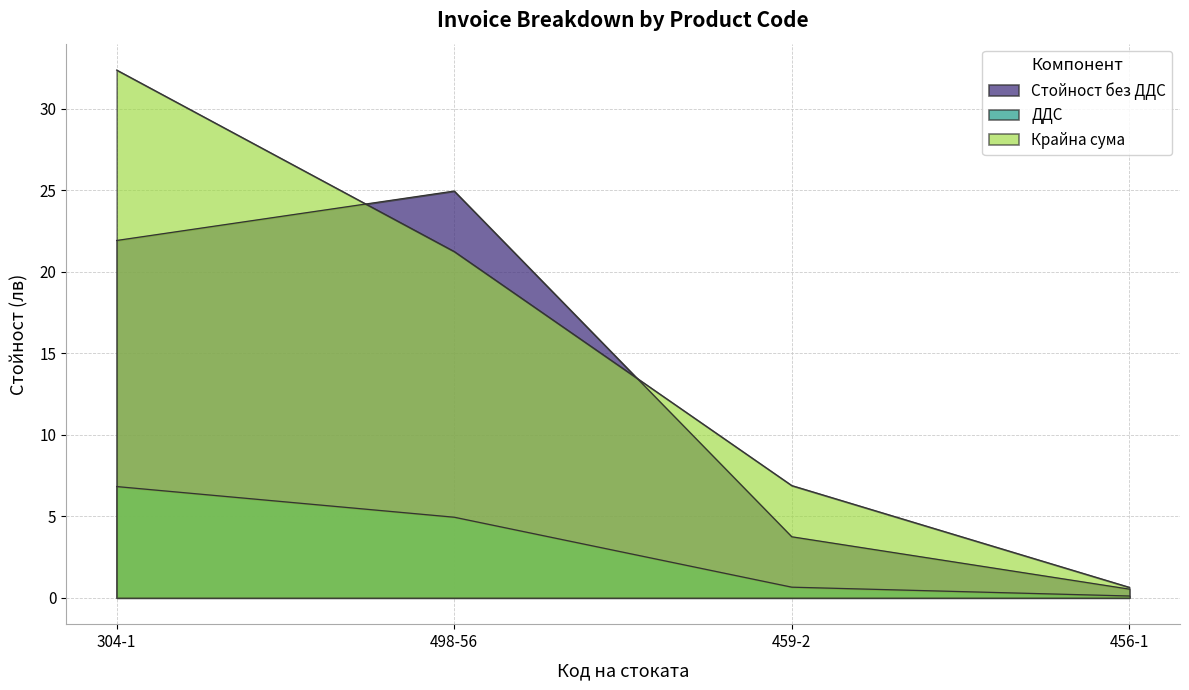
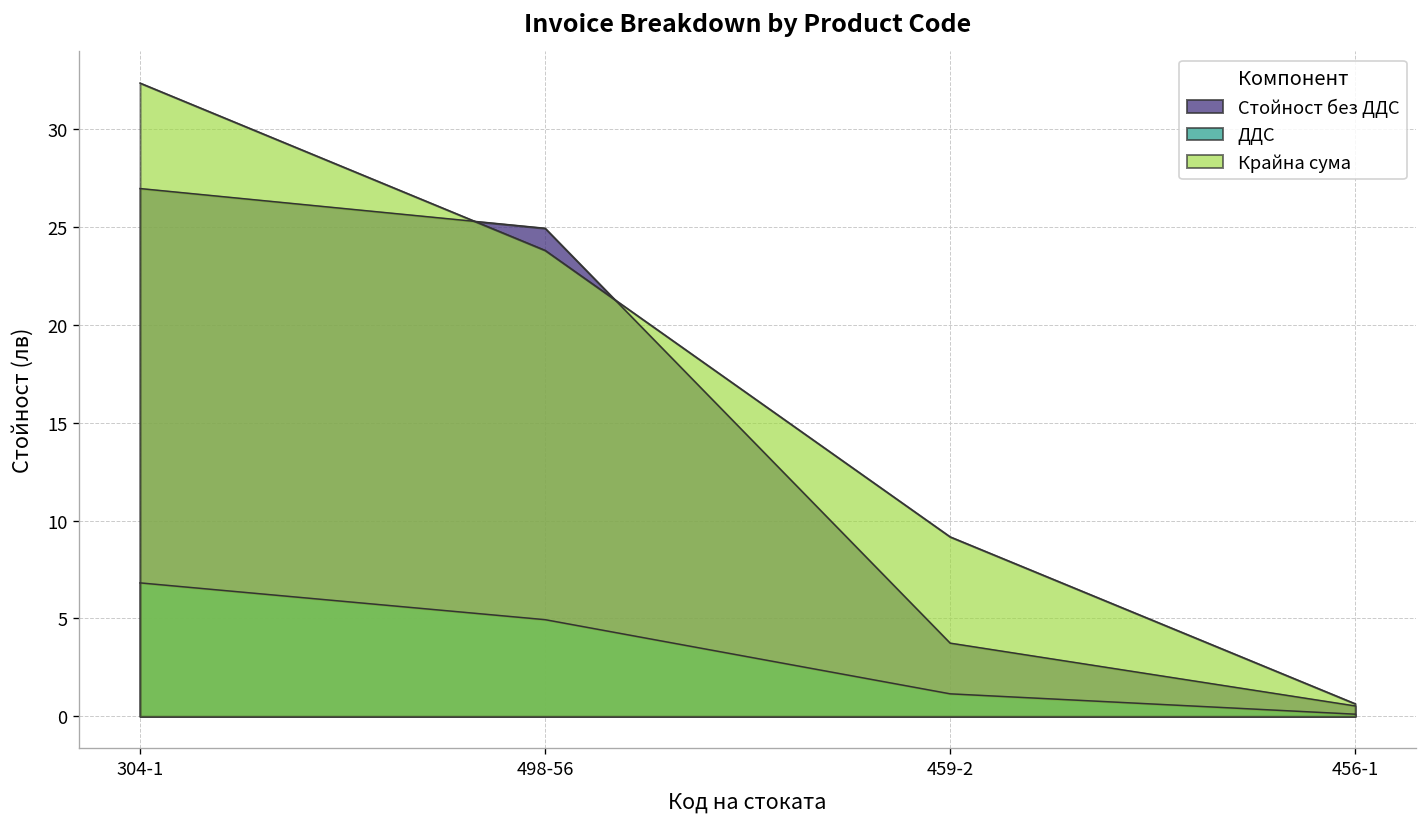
  {
    "Стойност без ДДС": {
-     "304-1": 21.9,
+     "304-1": 27.0,
      "498-56": 24.9,
      "459-2": 3.7
    },
    "ДДС": {
      "304-1": 6.8,
      "498-56": 4.9,
-     "459-2": 0.7,
+     "459-2": 1.2,
      "456-1": 0.1
    },
    "Крайна сума": {
      "304-1": 32.4,
-     "498-56": 21.2,
-     "459-2": 6.9
+     "498-56": 23.8,
+     "459-2": 9.2
    }
  }
